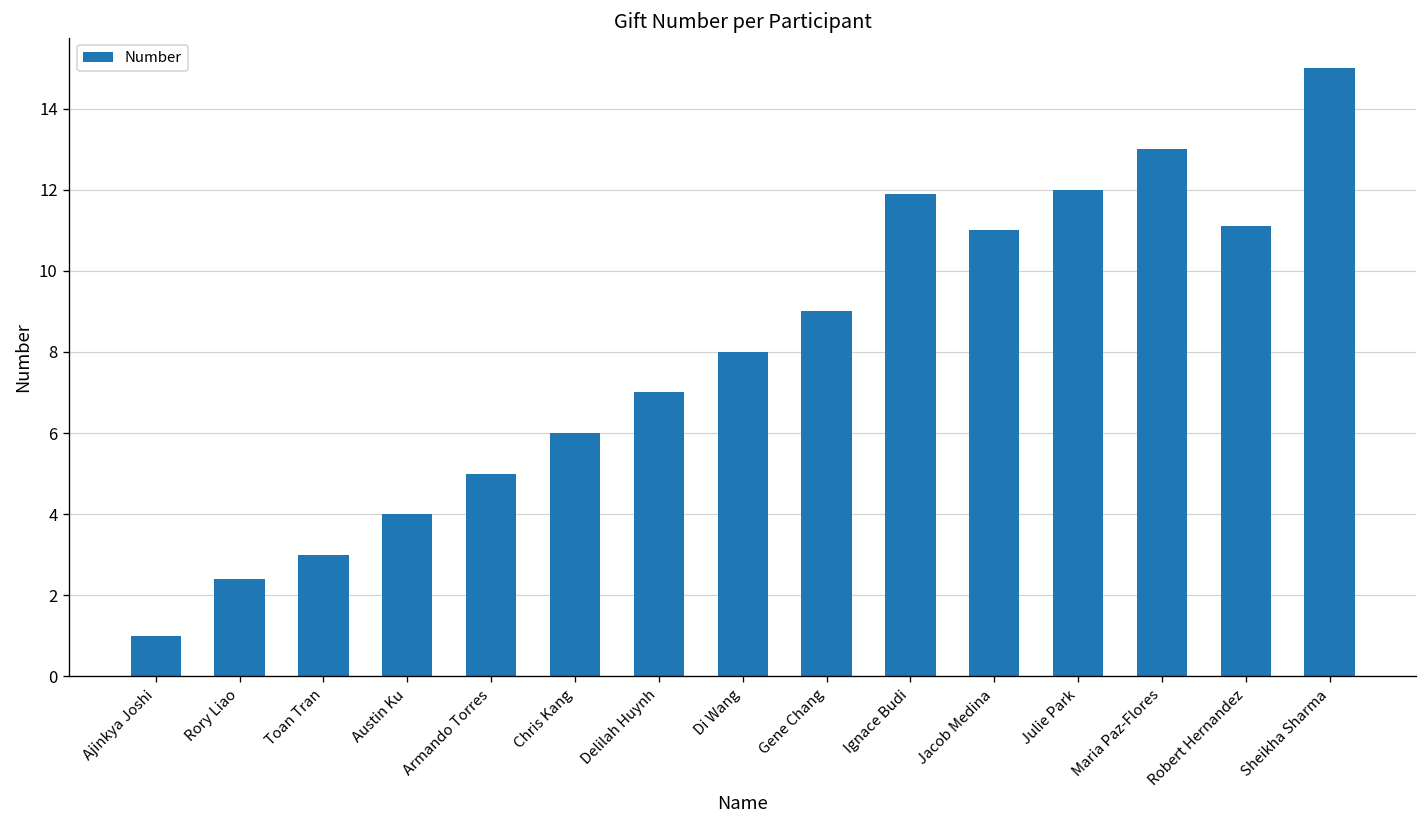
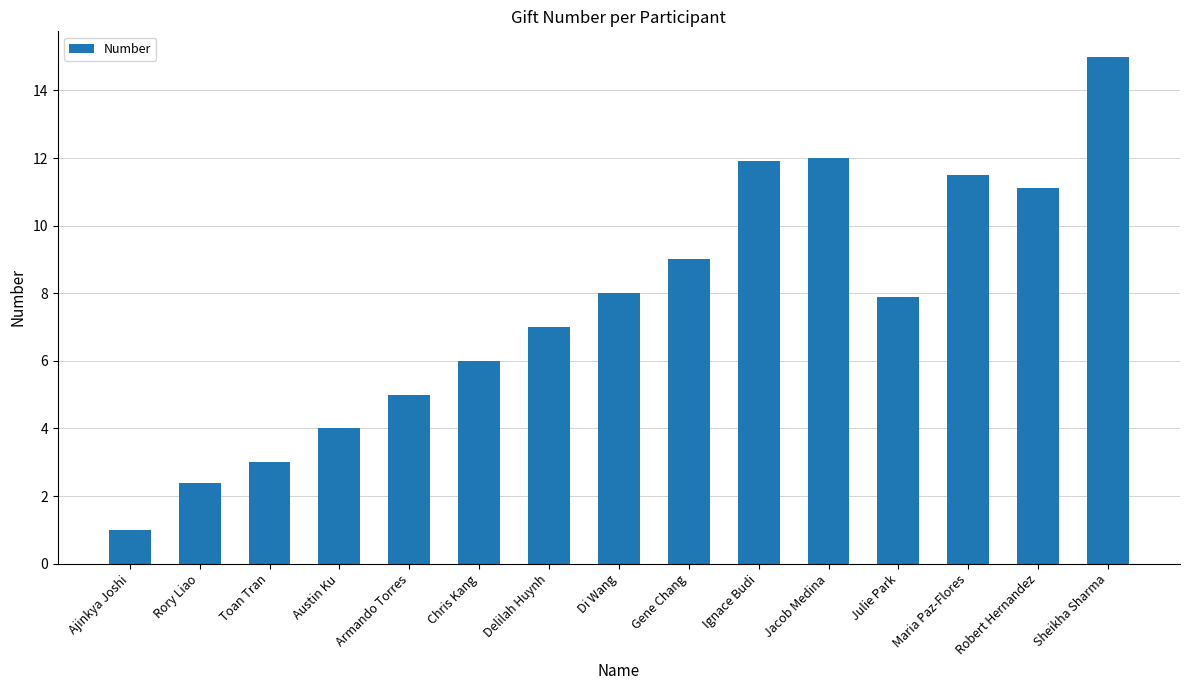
  {
    "Ajinkya Joshi": 1.0,
    "Rory Liao": 2.4,
    "Toan Tran": 3.0,
    "Austin Ku": 4.0,
    "Armando Torres": 5.0,
    "Chris Kang": 6.0,
    "Delilah Huynh": 7.0,
    "Di Wang": 8.0,
    "Gene Chang": 9.0,
    "Ignace Budi": 11.9,
-   "Jacob Medina": 11,
-   "Julie Park": 12.0,
-   "Maria Paz-Flores": 13.0,
+   "Jacob Medina": 12,
+   "Julie Park": 7.9,
+   "Maria Paz-Flores": 11.5,
    "Robert Hernandez": 11.1,
    "Sheikha Sharma": 15.0
  }
